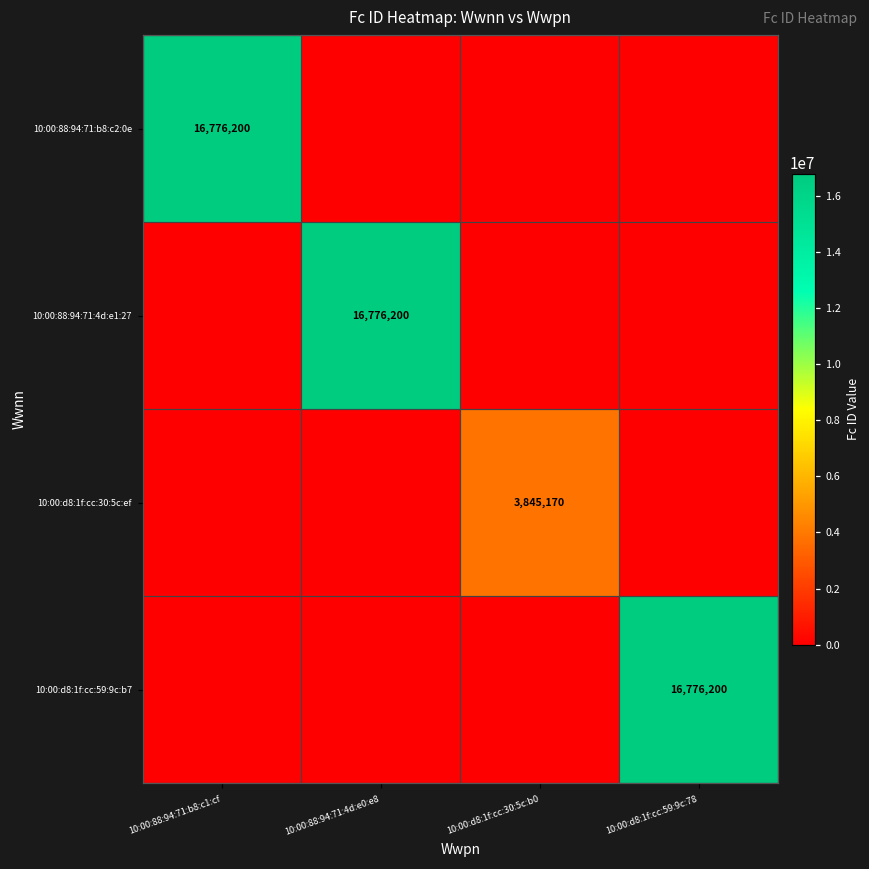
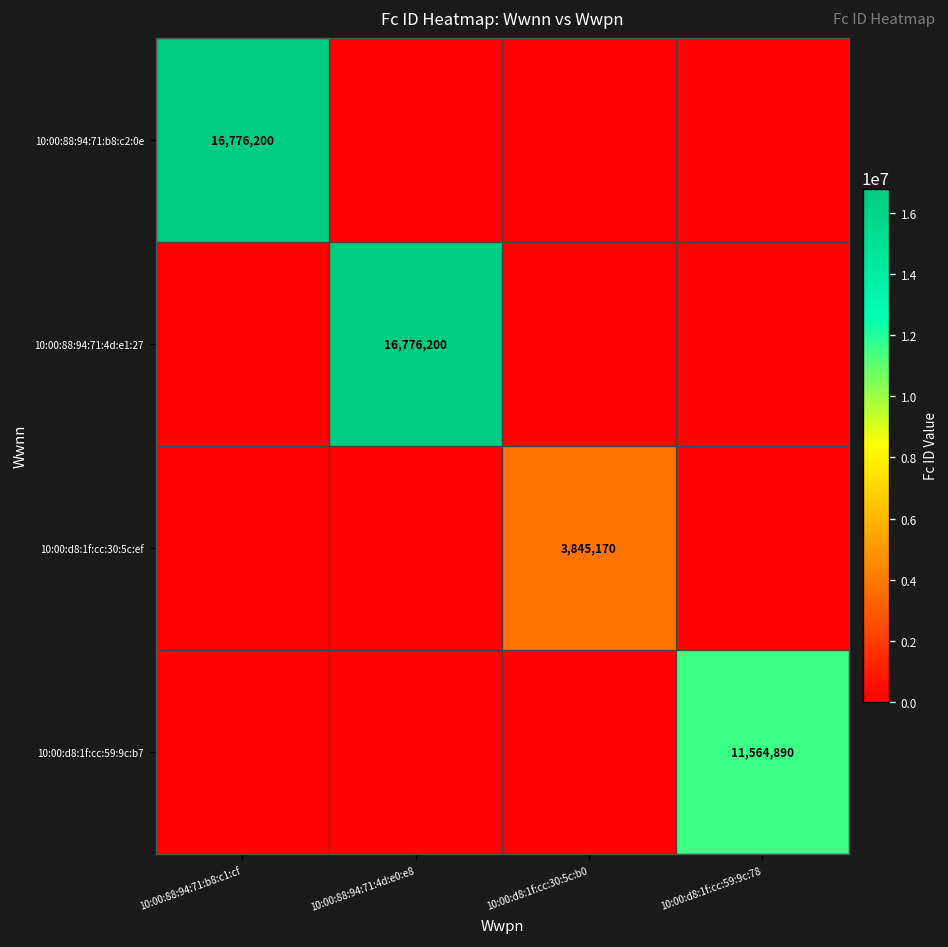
  {
    "10:00:88:94:71:b8:c2:0e": {
      "10:00:88:94:71:b8:c1:cf": "16,776,200"
    },
    "10:00:88:94:71:4d:e1:27": {
      "10:00:88:94:71:4d:e0:e8": "16,776,200"
    },
    "10:00:d8:1f:cc:30:5c:ef": {
      "10:00:d8:1f:cc:30:5c:b0": "3,845,170"
    },
    "10:00:d8:1f:cc:59:9c:b7": {
-     "10:00:d8:1f:cc:59:9c:78": "16,776,200"
+     "10:00:d8:1f:cc:59:9c:78": "11,564,890"
    }
  }
